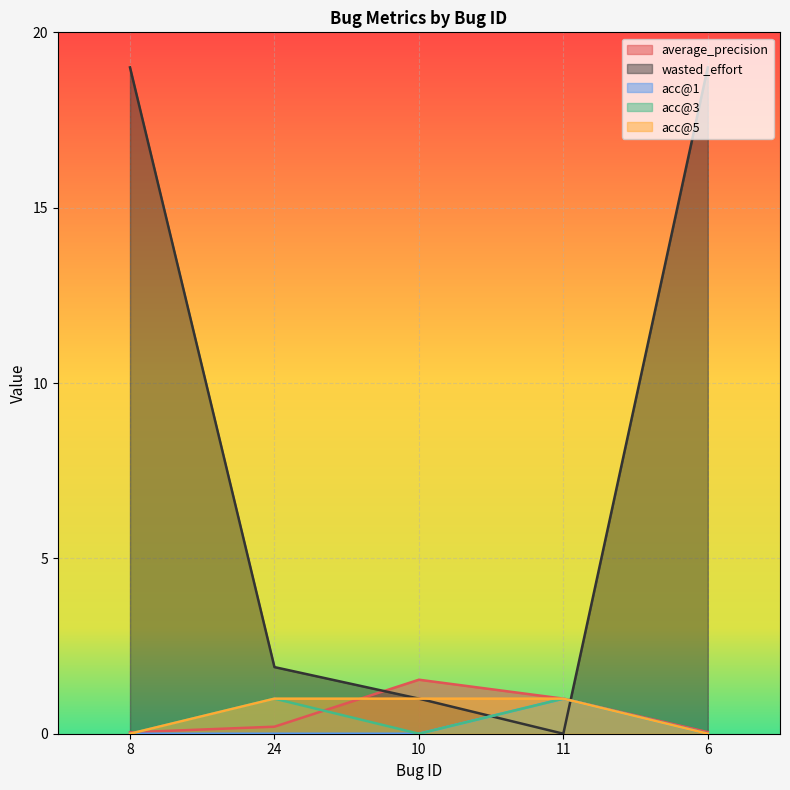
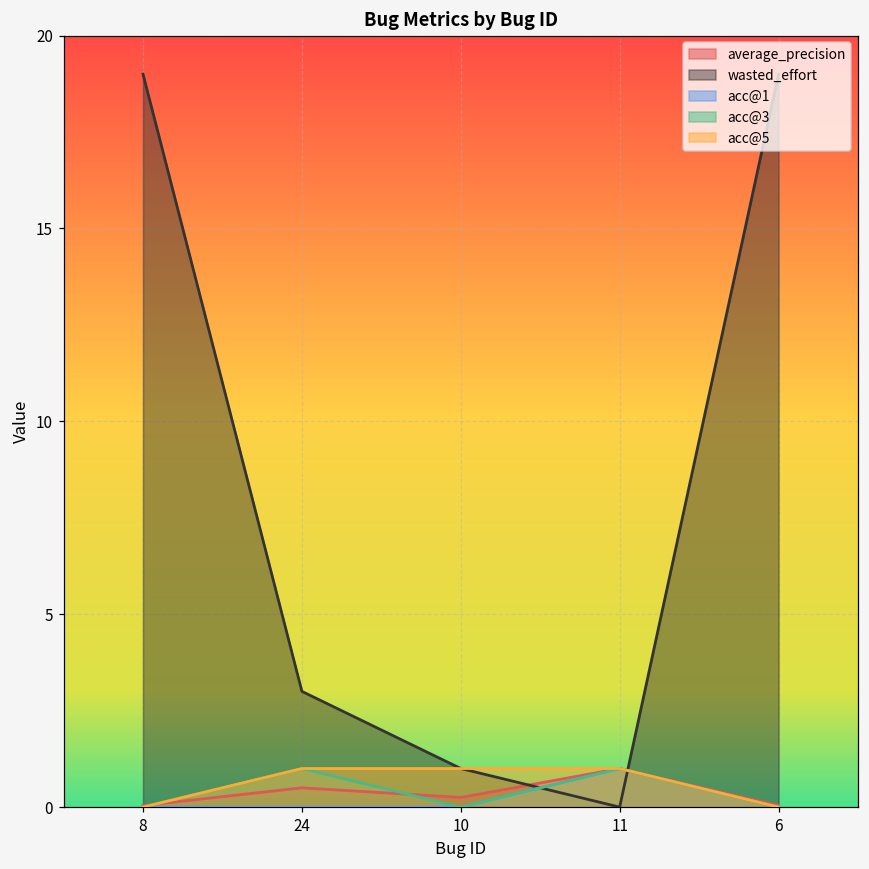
  {
    "average_precision": {
-     "24": 0.2,
-     "10": 1.5
+     "24": 0.5,
+     "10": 0.3
    },
    "wasted_effort": {
      "8": 19.0,
-     "24": 1.9,
+     "24": 3.0,
      "11": 0.0
    },
    "acc@1": {
      "24": 0.0
    }
  }
